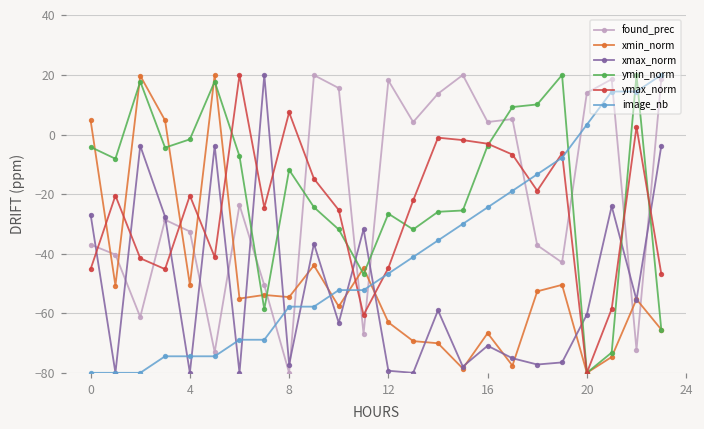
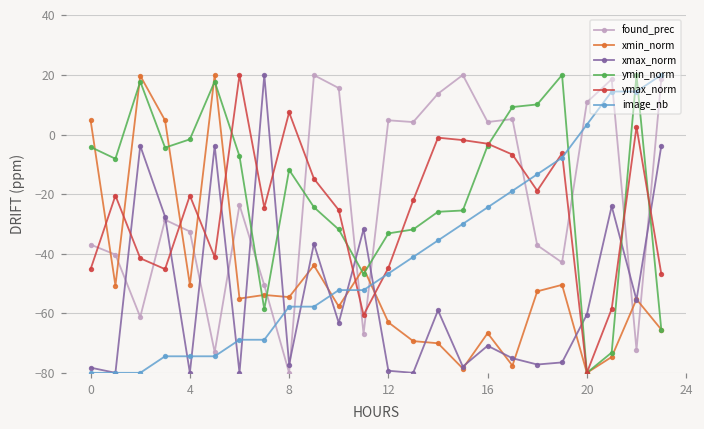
  {
    "found_prec": {
      "0": -37,
      "4": -33,
      "8": -80,
-     "12": 18,
+     "12": 5,
      "16": 4,
-     "20": 14
+     "20": 11
    },
    "xmax_norm": {
-     "0": -27,
+     "0": -78,
      "4": -80,
      "8": -77,
      "12": -79,
      "16": -71,
      "20": -60
    },
    "ymin_norm": {
      "0": -4,
      "4": -2,
      "8": -12,
-     "12": -27
+     "12": -33
    },
    "image_nb": {
      "0": -80,
      "4": -74,
      "8": -58,
      "12": -47,
      "16": -24,
      "20": 3
    }
  }
